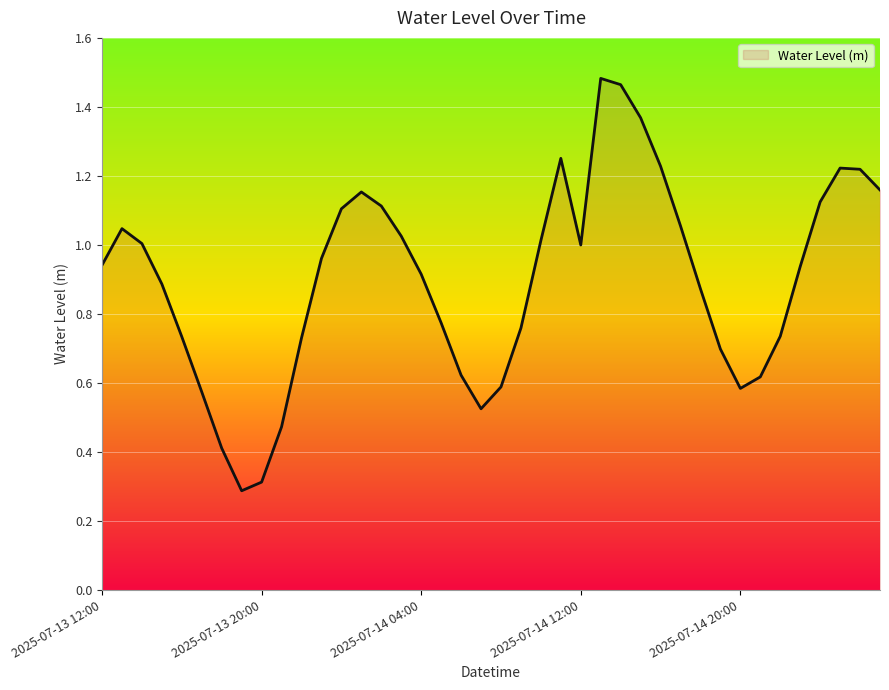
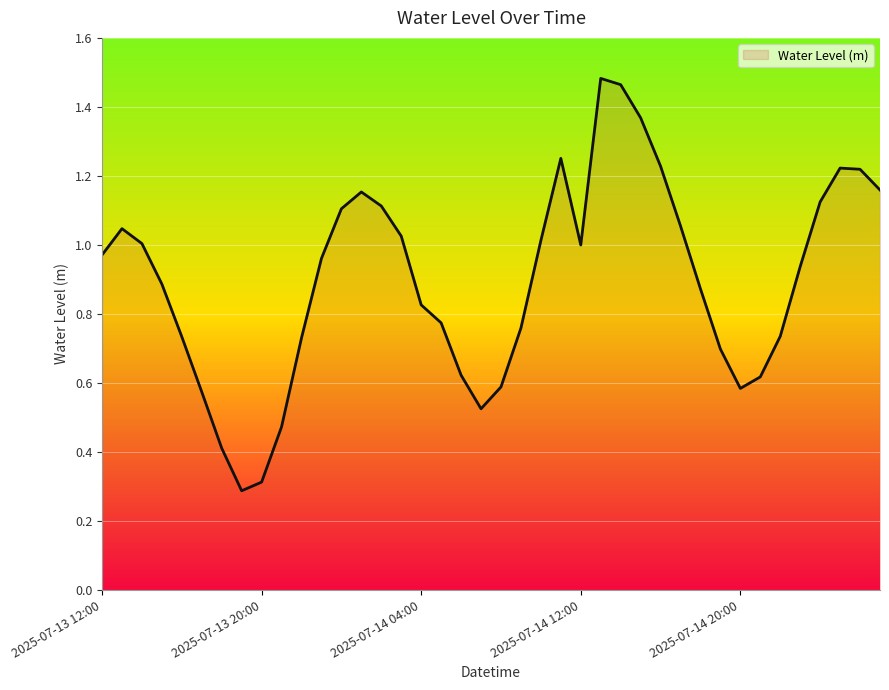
  {
-   "2025-07-13 12:00": 0.94,
+   "2025-07-13 12:00": 0.97,
    "2025-07-13 20:00": 0.31,
-   "2025-07-14 04:00": 0.92,
+   "2025-07-14 04:00": 0.83,
    "2025-07-14 12:00": 1.00,
    "2025-07-14 20:00": 0.58
  }
